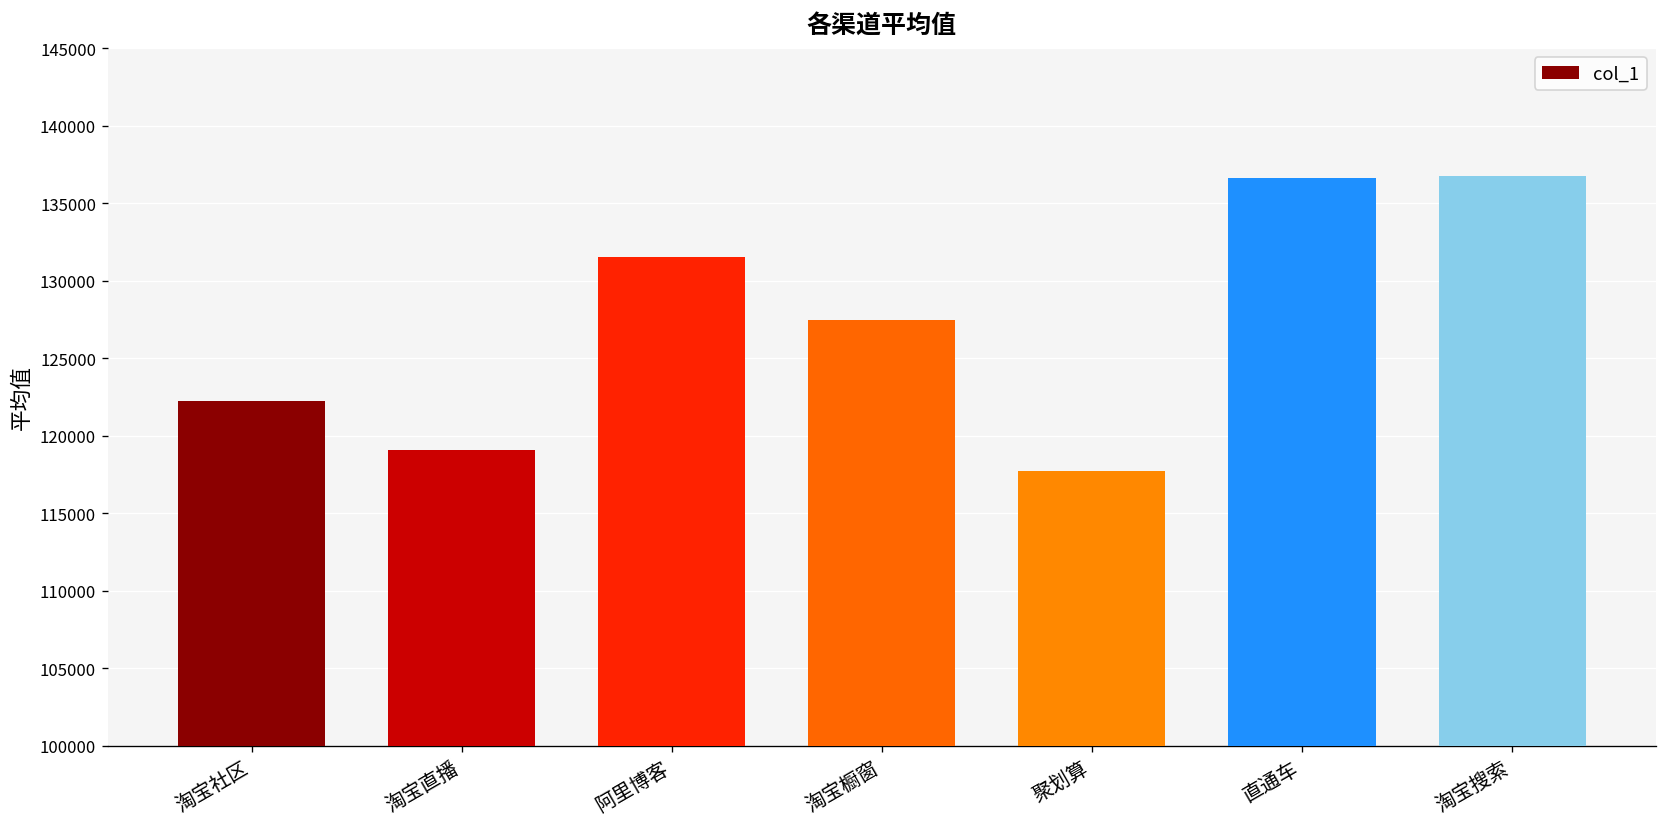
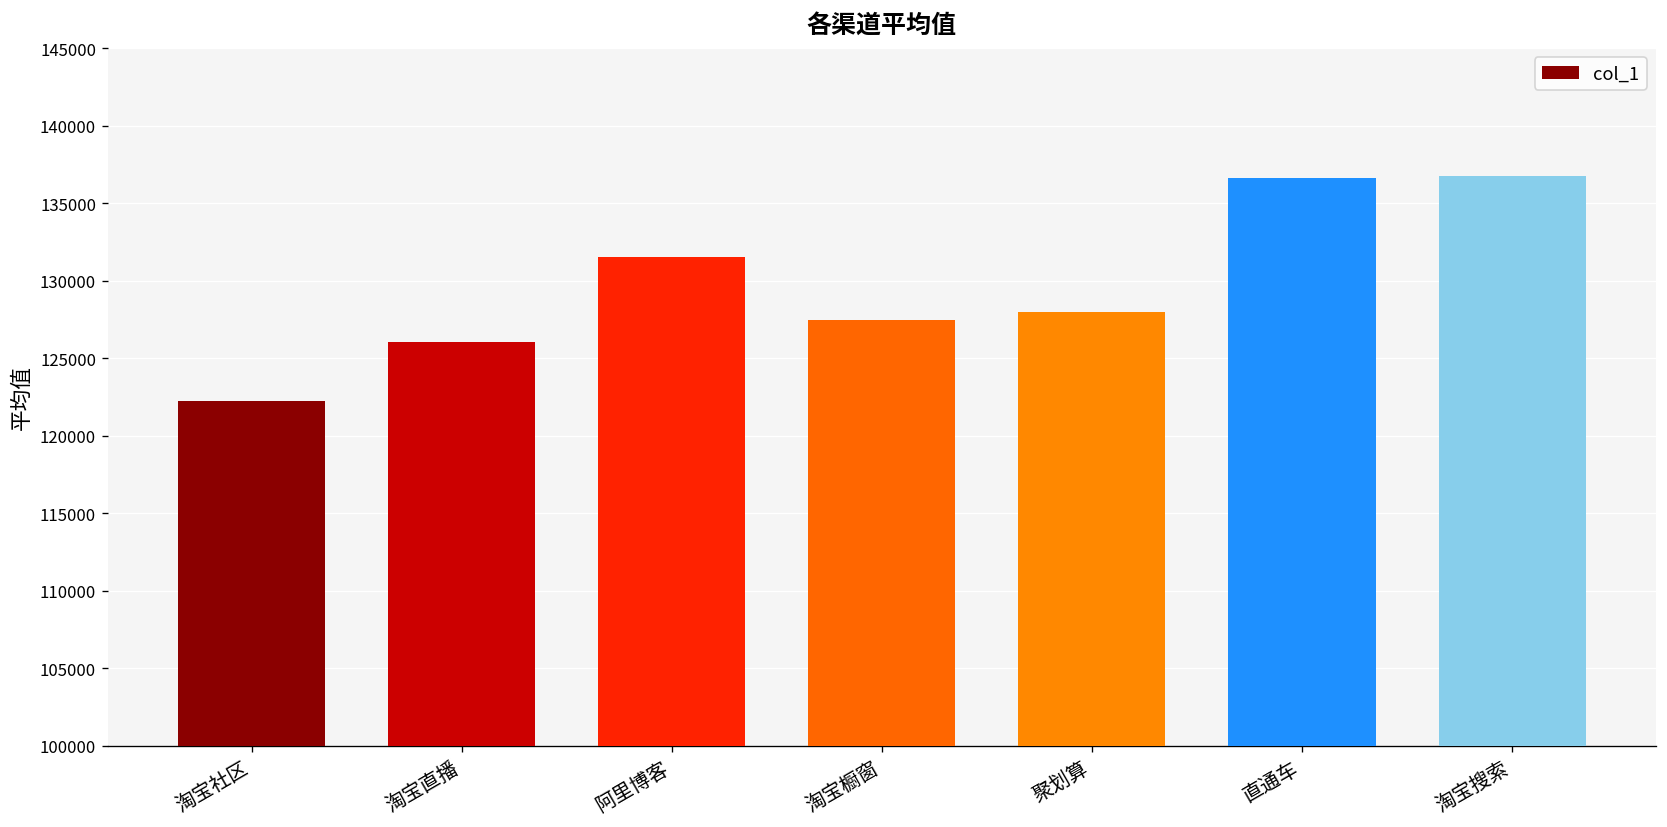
  {
    "淘宝社区": 122200,
-   "淘宝直播": 119000,
+   "淘宝直播": 126100,
    "阿里博客": 131500,
    "淘宝橱窗": 127500,
-   "聚划算": 117700,
+   "聚划算": 128000,
    "直通车": 136600,
    "淘宝搜索": 136700
  }
